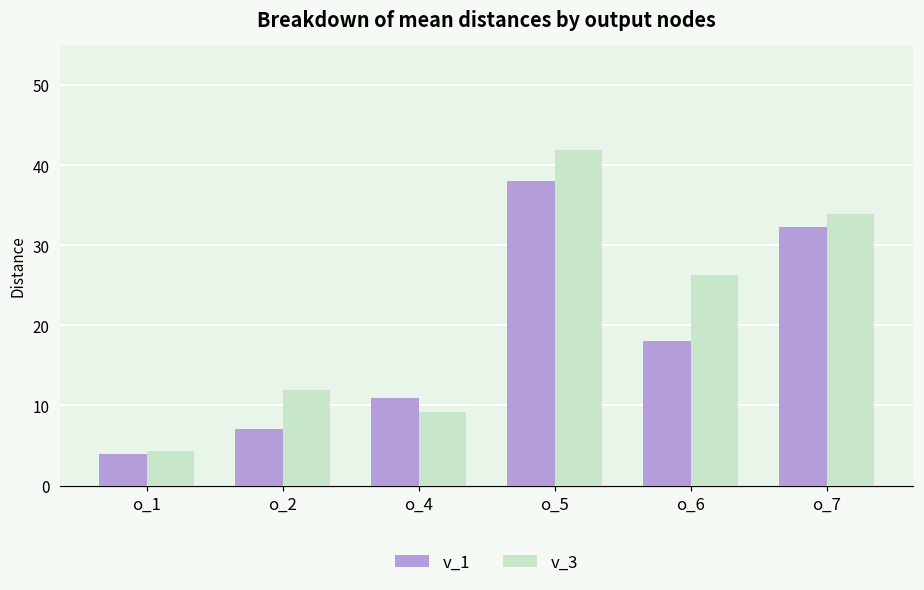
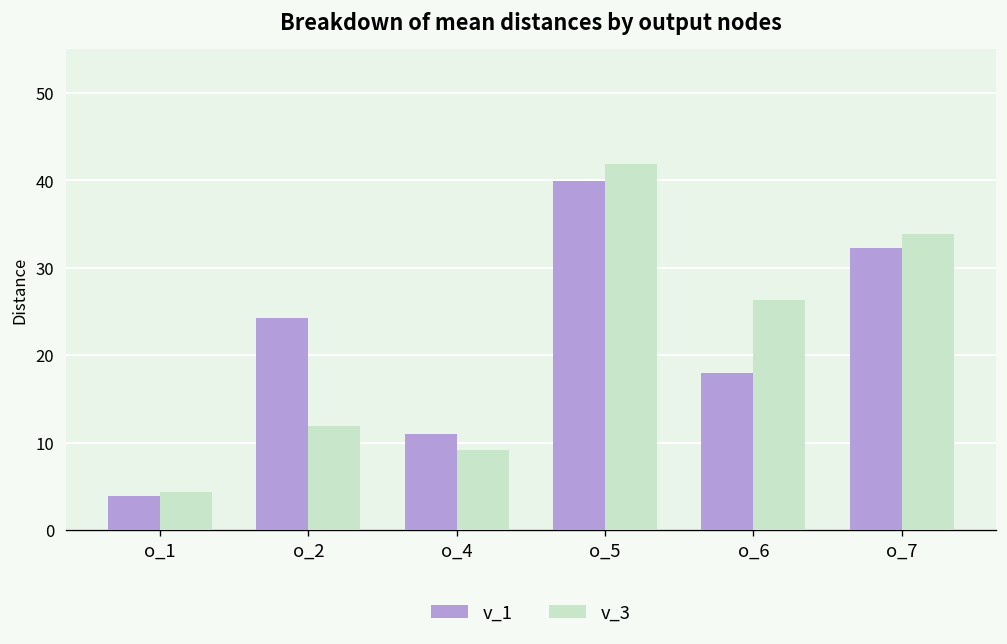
  {
    "v_1": {
      "o_1": 4,
-     "o_2": 7,
+     "o_2": 24,
      "o_4": 11,
-     "o_5": 38,
+     "o_5": 40,
      "o_6": 18,
      "o_7": 32
    },
    "v_3": {
      "o_1": 4,
      "o_2": 12,
      "o_4": 9,
      "o_5": 42,
      "o_6": 26,
      "o_7": 34
    }
  }
